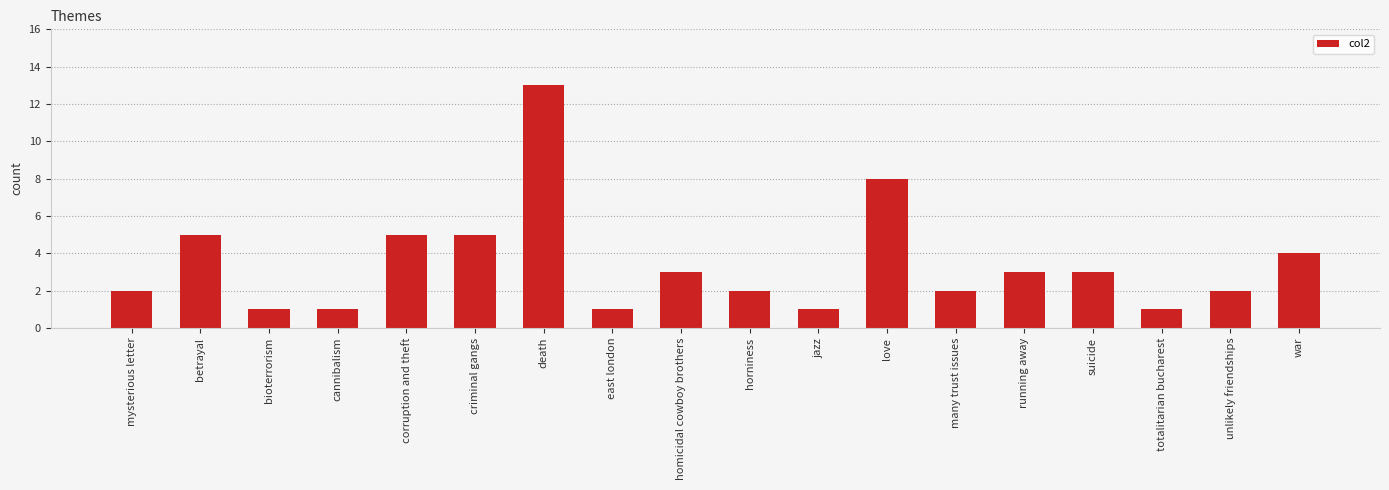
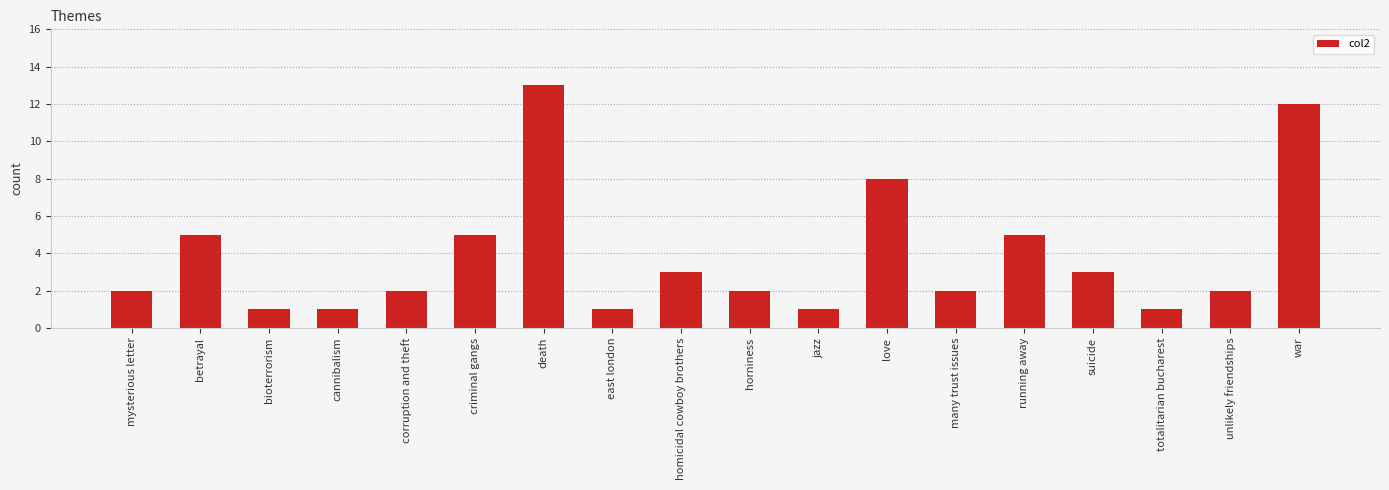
  {
    "mysterious letter": 2,
    "betrayal": 5,
    "bioterrorism": 1,
    "cannibalism": 1,
-   "corruption and theft": 5,
+   "corruption and theft": 2,
    "criminal gangs": 5,
    "death": 13,
    "east london": 1,
    "homicidal cowboy brothers": 3,
    "horniness": 2,
    "jazz": 1,
    "love": 8,
    "many trust issues": 2,
-   "running away": 3,
+   "running away": 5,
    "suicide": 3,
    "totalitarian bucharest": 1,
    "unlikely friendships": 2,
-   "war": 4
+   "war": 12
  }
